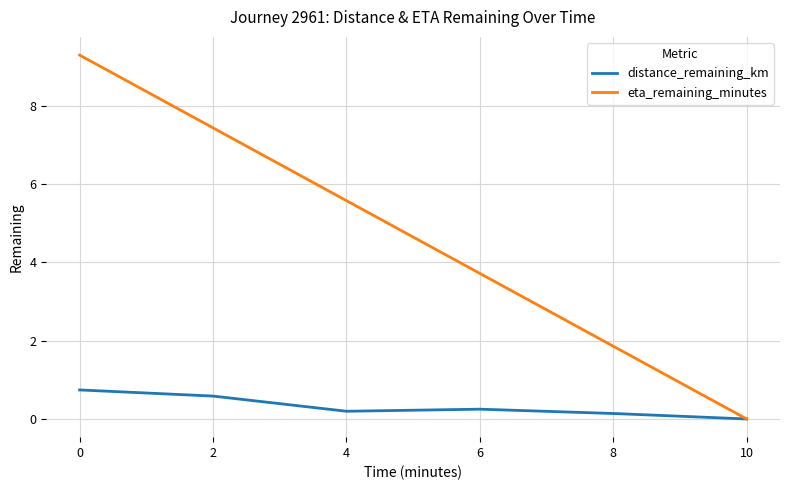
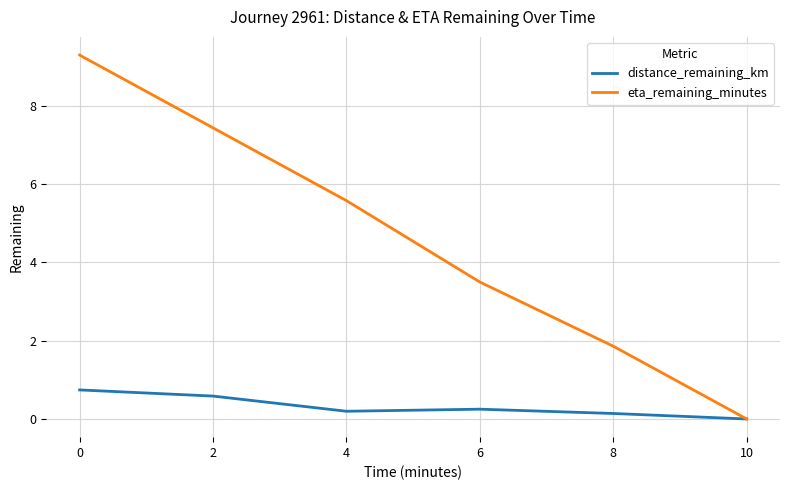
  {
    "distance_remaining_km": {
      "0": 0.7,
      "2": 0.6,
      "4": 0.2,
      "6": 0.3,
      "8": 0.1
    },
    "eta_remaining_minutes": {
      "0": 9.3,
      "2": 7.4,
      "4": 5.6,
-     "6": 3.7,
+     "6": 3.5,
      "8": 1.9
    }
  }
